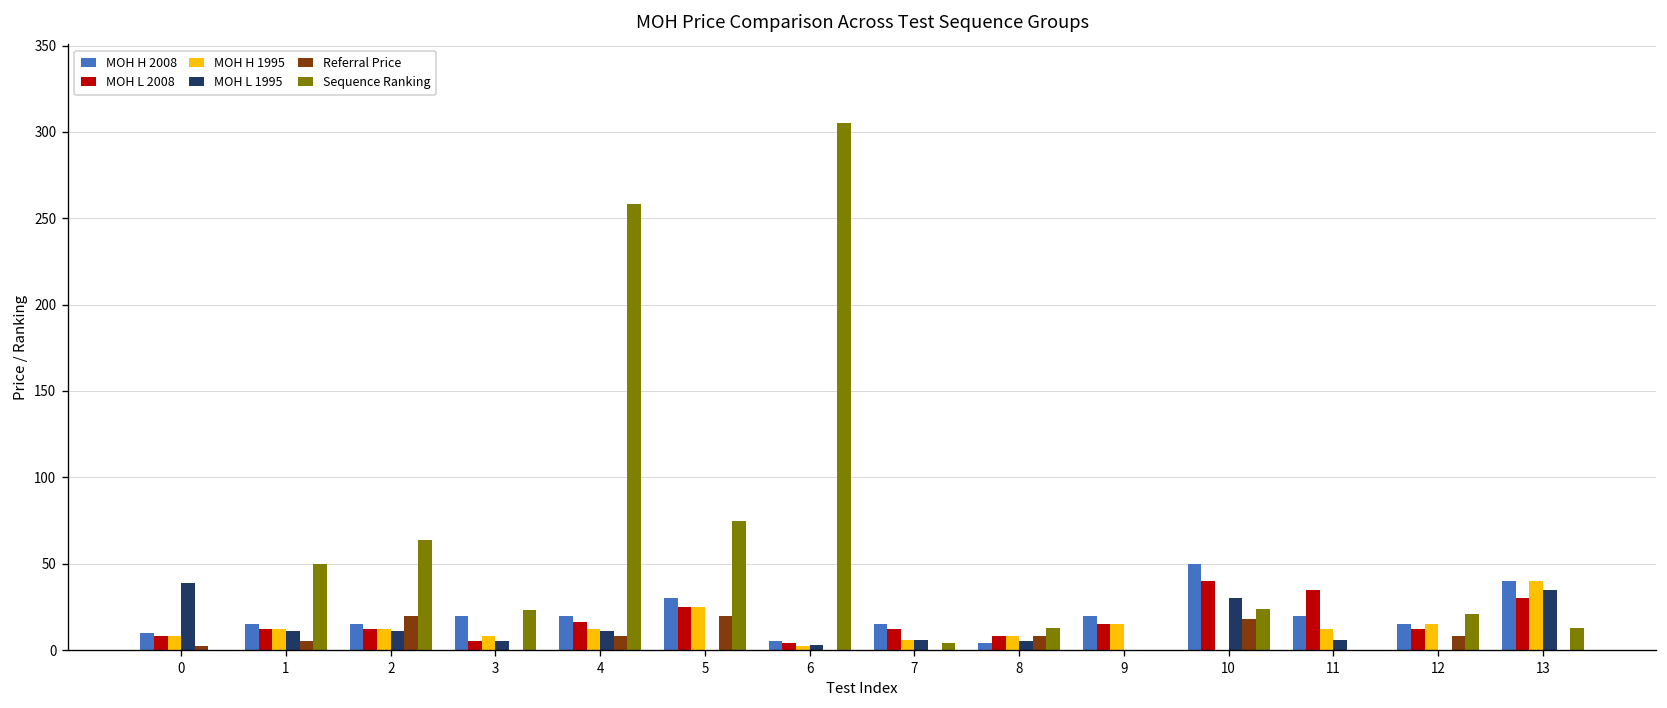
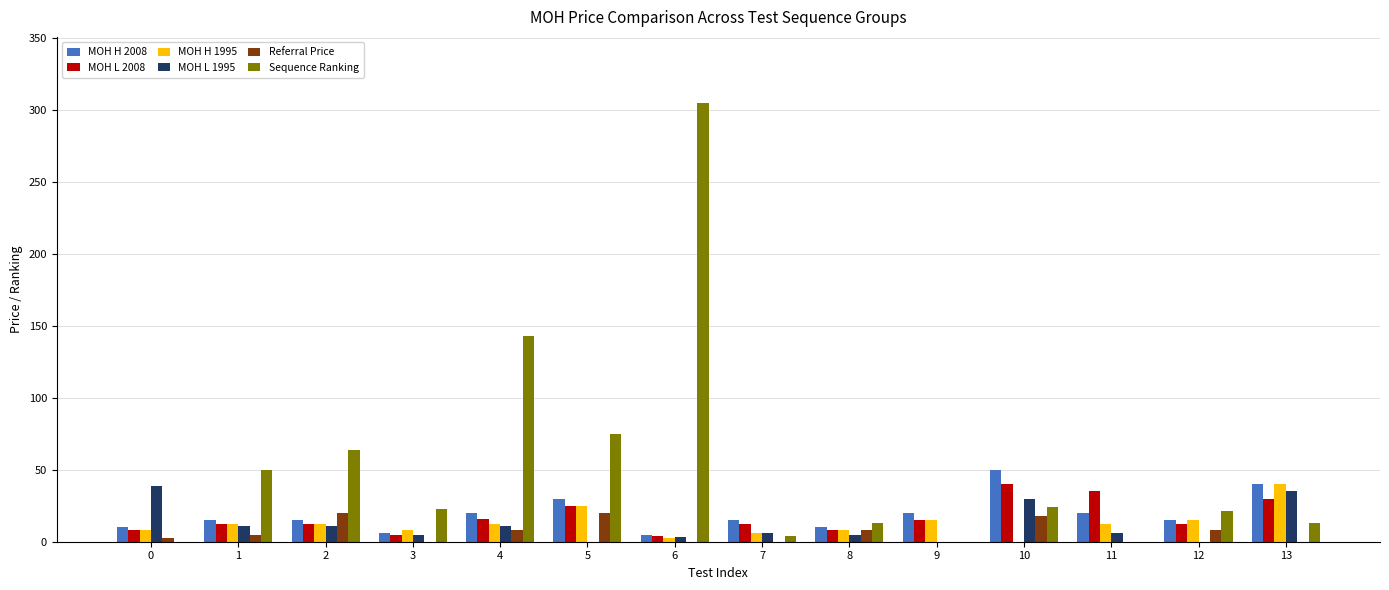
  {
    "MOH H 2008": {
      "0": 10,
      "1": 15,
      "2": 15,
-     "3": 20,
+     "3": 6,
      "4": 20,
      "5": 30,
      "6": 5,
      "7": 15,
-     "8": 4,
+     "8": 10,
      "9": 20,
      "10": 50,
      "11": 20,
      "12": 15,
      "13": 40
    },
    "MOH L 2008": {
      "0": 8,
      "1": 12,
      "2": 12,
      "3": 5,
      "4": 16,
      "5": 25,
      "6": 4,
      "7": 12,
      "8": 8,
      "9": 15,
      "10": 40,
      "11": 35,
      "12": 12,
      "13": 30
    },
    "MOH H 1995": {
      "0": 8,
      "1": 12,
      "2": 12,
      "3": 8,
      "4": 12,
      "5": 25,
      "6": 3,
      "7": 6,
      "8": 8,
      "9": 15,
      "10": 0,
      "11": 12,
      "12": 15,
      "13": 40
    },
    "MOH L 1995": {
      "0": 39,
      "1": 11,
      "2": 11,
      "3": 5,
      "4": 11,
      "5": 0,
      "6": 3,
      "7": 6,
      "8": 5,
      "9": 0,
      "10": 30,
      "11": 6,
      "12": 0,
      "13": 35
    },
    "Referral Price": {
      "0": 3,
      "1": 5,
      "2": 20,
      "3": 0,
      "4": 8,
      "5": 20,
      "6": 0,
      "7": 0,
      "8": 8,
      "9": 0,
      "10": 18,
      "11": 0,
      "12": 8,
      "13": 0
    },
    "Sequence Ranking": {
      "0": 0,
      "1": 50,
      "2": 64,
      "3": 23,
-     "4": 258,
+     "4": 143,
      "5": 75,
      "6": 305,
      "7": 4,
      "8": 13,
      "9": 0,
      "10": 24,
      "11": 0,
      "12": 21,
      "13": 13
    }
  }
